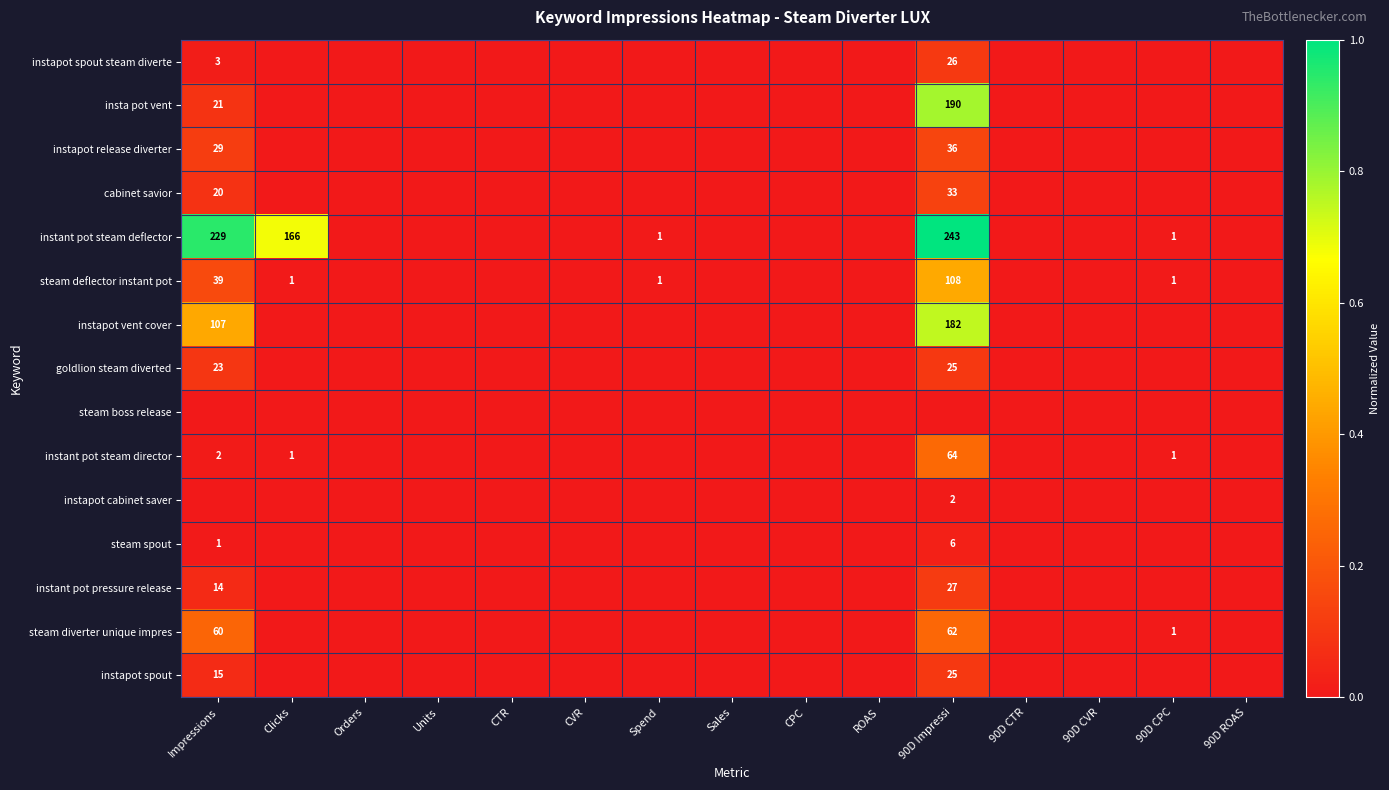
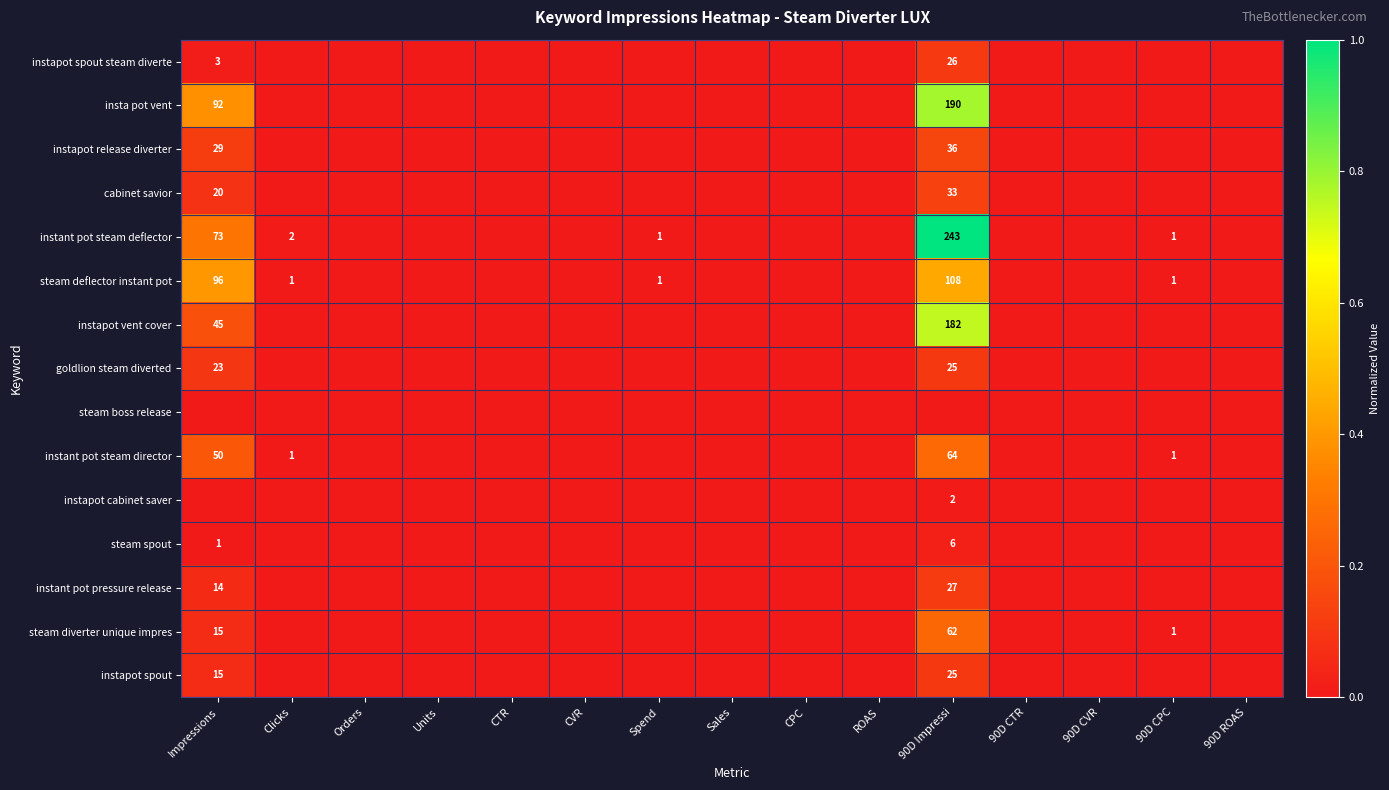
  {
    "instapot spout steam diverte": {
      "Impressions": 3,
      "90D Impressi": 26
    },
    "insta pot vent": {
-     "Impressions": 21,
+     "Impressions": 92,
      "90D Impressi": 190
    },
    "instapot release diverter": {
      "Impressions": 29,
      "90D Impressi": 36
    },
    "cabinet savior": {
      "Impressions": 20,
      "90D Impressi": 33
    },
    "instant pot steam deflector": {
-     "Impressions": 229,
-     "Clicks": 166,
+     "Impressions": 73,
+     "Clicks": 2,
      "Spend": 1,
      "90D Impressi": 243,
      "90D CPC": 1
    },
    "steam deflector instant pot": {
-     "Impressions": 39,
+     "Impressions": 96,
      "Clicks": 1,
      "Spend": 1,
      "90D Impressi": 108,
      "90D CPC": 1
    },
    "instapot vent cover": {
-     "Impressions": 107,
+     "Impressions": 45,
      "90D Impressi": 182
    },
    "goldlion steam diverted": {
      "Impressions": 23,
      "90D Impressi": 25
    },
    "instant pot steam director": {
-     "Impressions": 2,
+     "Impressions": 50,
      "Clicks": 1,
      "90D Impressi": 64,
      "90D CPC": 1
    },
    "instapot cabinet saver": {
      "90D Impressi": 2
    },
    "steam spout": {
      "Impressions": 1,
      "90D Impressi": 6
    },
    "instant pot pressure release": {
      "Impressions": 14,
      "90D Impressi": 27
    },
    "steam diverter unique impres": {
-     "Impressions": 60,
+     "Impressions": 15,
      "90D Impressi": 62,
      "90D CPC": 1
    },
    "instapot spout": {
      "Impressions": 15,
      "90D Impressi": 25
    }
  }
